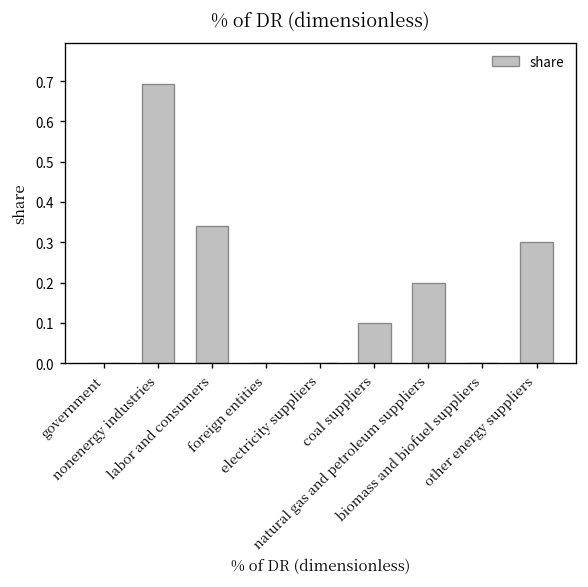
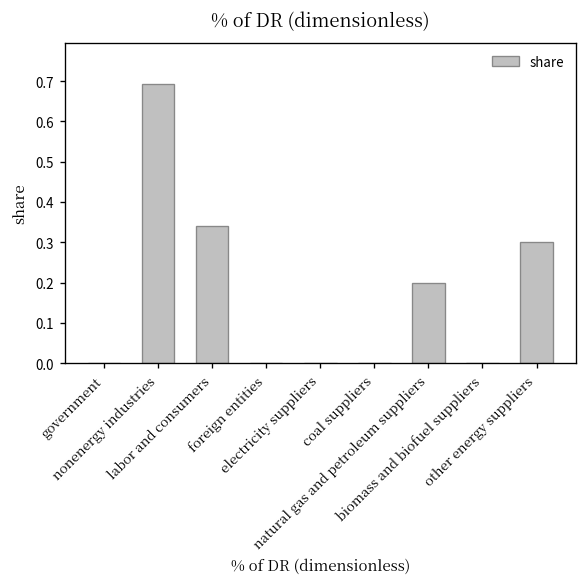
  {
    "government": 0.0,
    "nonenergy industries": 0.69,
    "labor and consumers": 0.34,
    "foreign entities": 0.0,
    "electricity suppliers": 0.0,
-   "coal suppliers": 0.1,
+   "coal suppliers": 0.0,
    "natural gas and petroleum suppliers": 0.2,
    "biomass and biofuel suppliers": 0.0,
    "other energy suppliers": 0.3
  }
